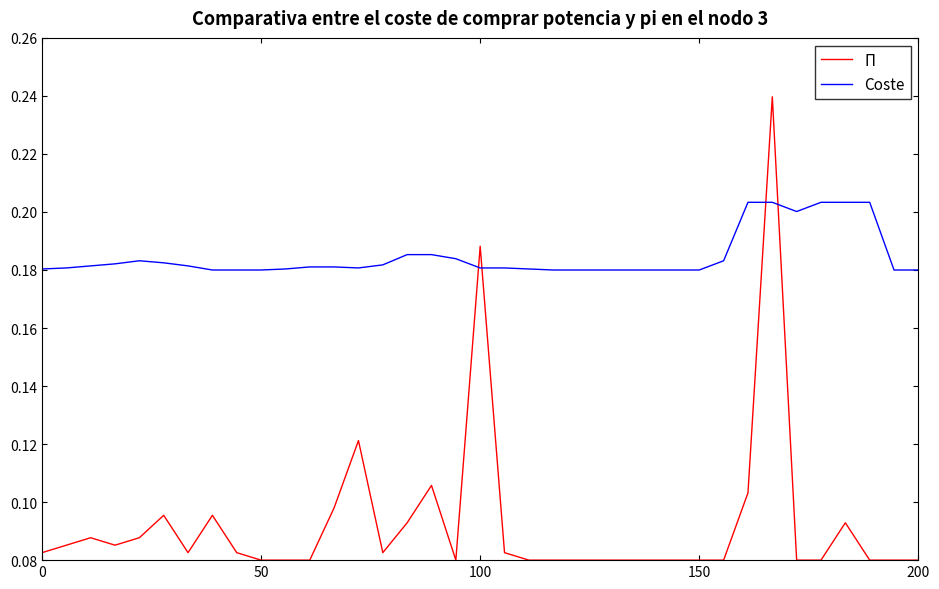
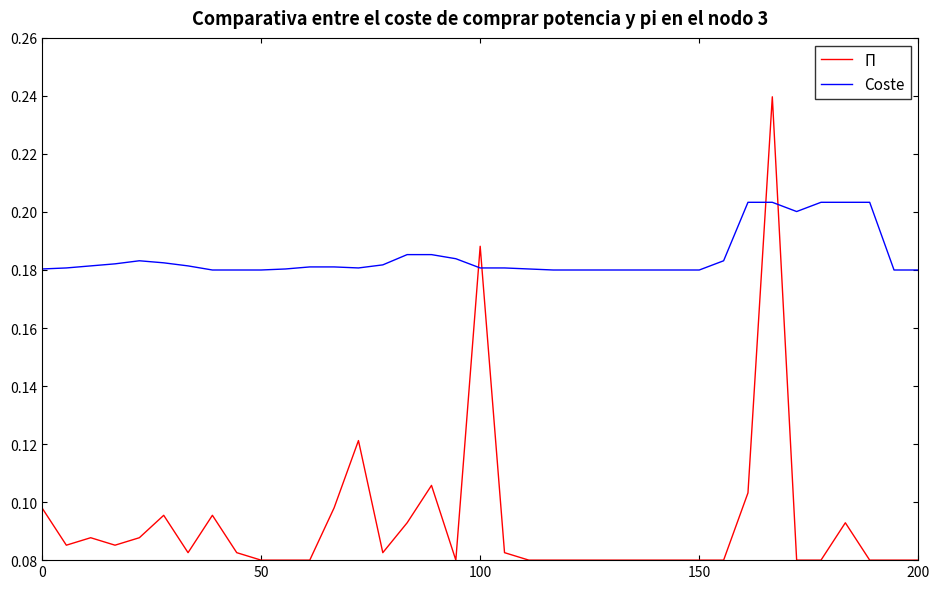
  {
    "Π": {
-     "0": 0.083,
+     "0": 0.098,
      "50": 0.080,
      "100": 0.188,
      "150": 0.080,
      "200": 0.080
    },
    "Coste": {
      "0": 0.180,
      "50": 0.180,
      "100": 0.181,
      "150": 0.180,
      "200": 0.180
    }
  }
